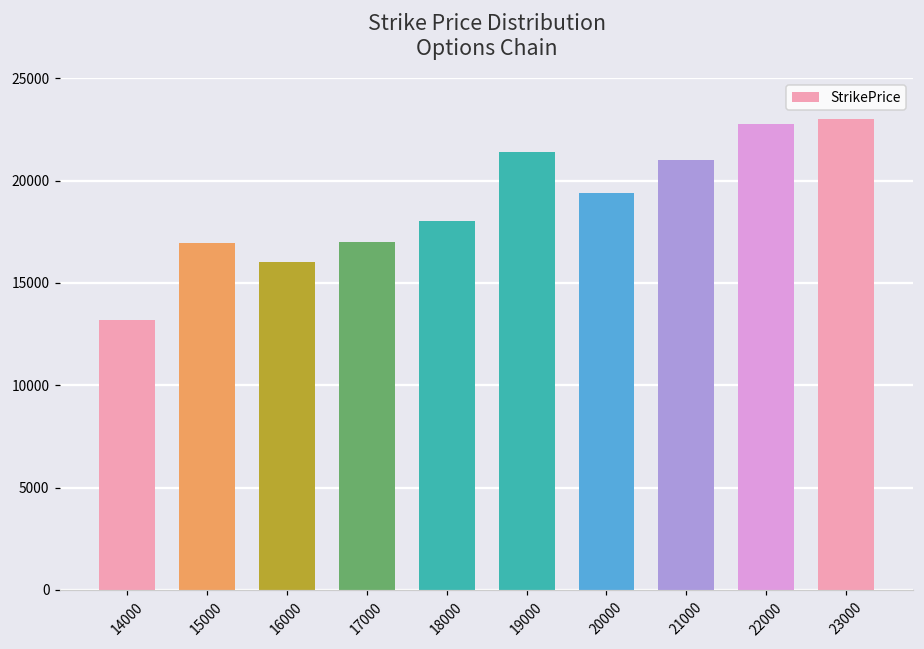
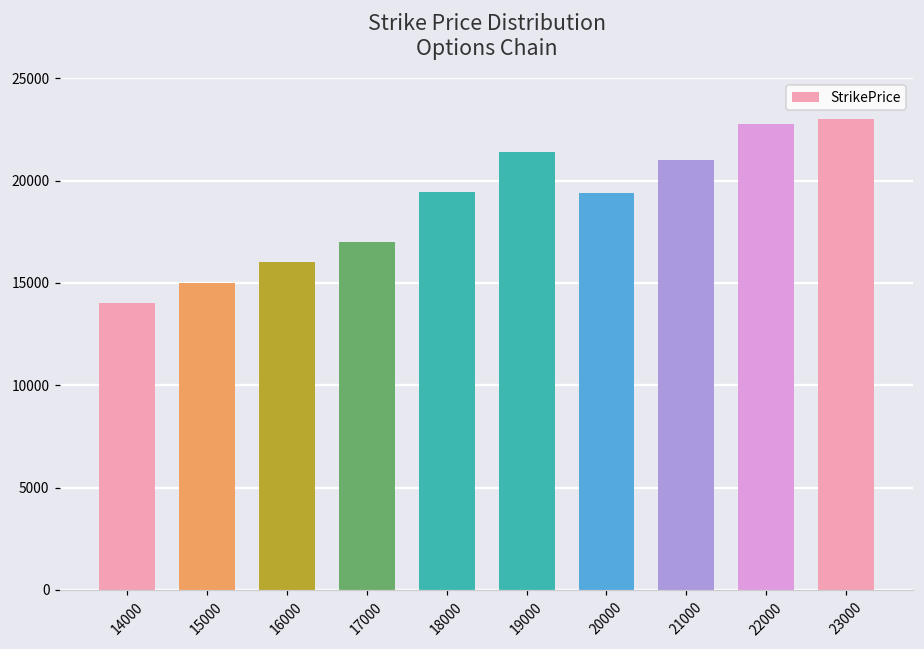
  {
-   "14000": 13200,
-   "15000": 17000,
+   "14000": 14000,
+   "15000": 15000,
    "16000": 16000,
    "17000": 17000,
-   "18000": 18000,
+   "18000": 19400,
    "19000": 21400,
    "20000": 19400,
    "21000": 21000,
    "22000": 22800,
    "23000": 23000
  }
